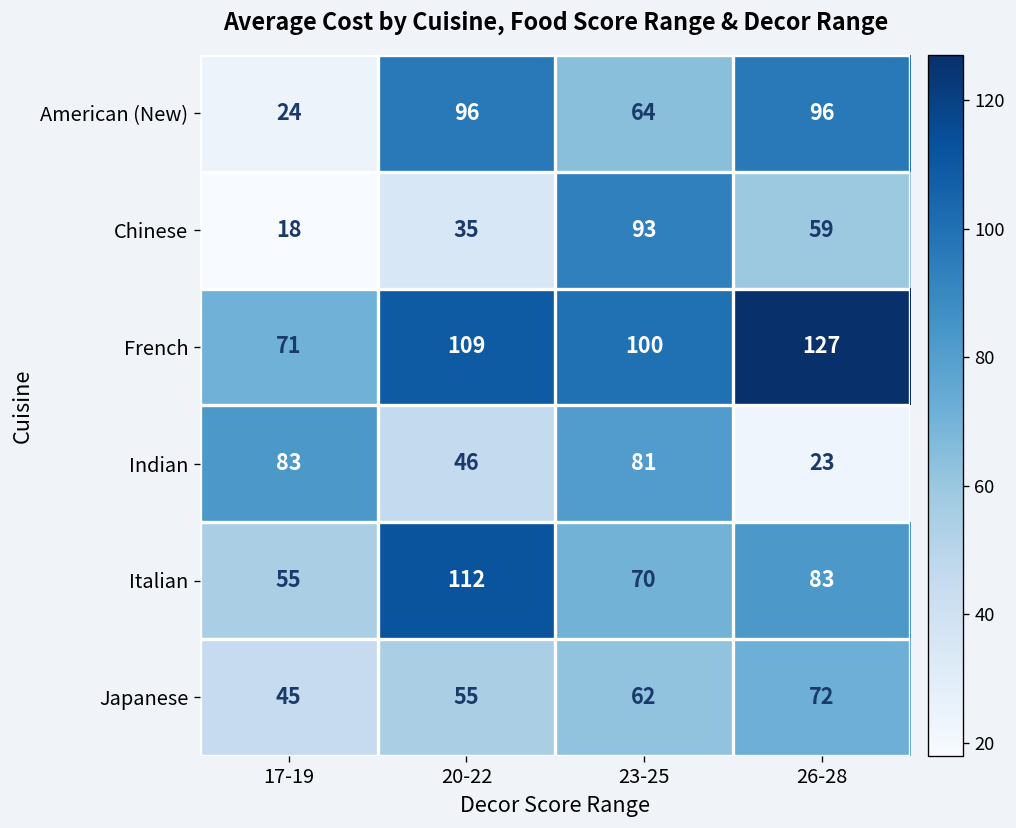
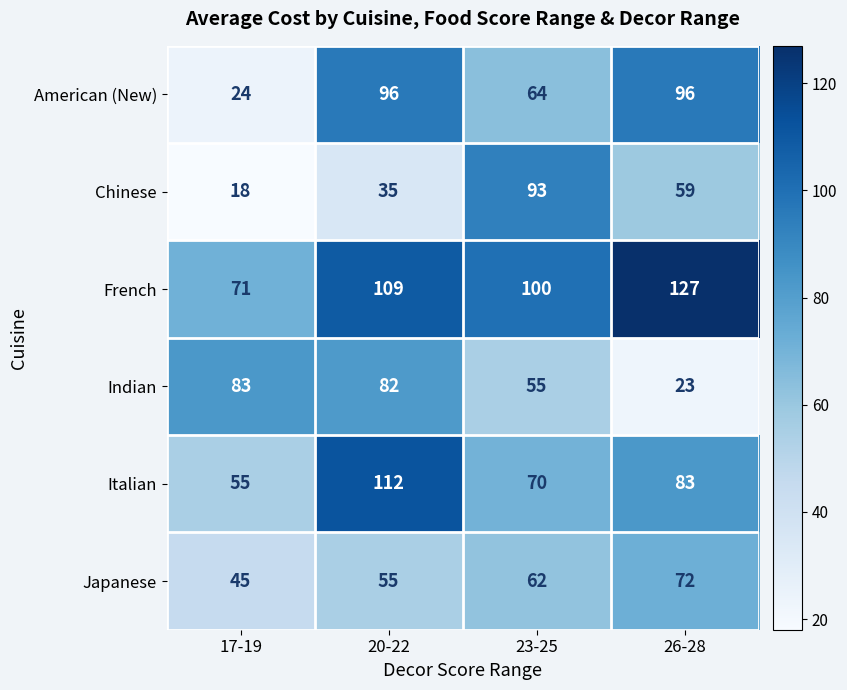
  {
    "American (New)": {
      "17-19": 24,
      "20-22": 96,
      "23-25": 64,
      "26-28": 96
    },
    "Chinese": {
      "17-19": 18,
      "20-22": 35,
      "23-25": 93,
      "26-28": 59
    },
    "French": {
      "17-19": 71,
      "20-22": 109,
      "23-25": 100,
      "26-28": 127
    },
    "Indian": {
      "17-19": 83,
-     "20-22": 46,
-     "23-25": 81,
+     "20-22": 82,
+     "23-25": 55,
      "26-28": 23
    },
    "Italian": {
      "17-19": 55,
      "20-22": 112,
      "23-25": 70,
      "26-28": 83
    },
    "Japanese": {
      "17-19": 45,
      "20-22": 55,
      "23-25": 62,
      "26-28": 72
    }
  }
